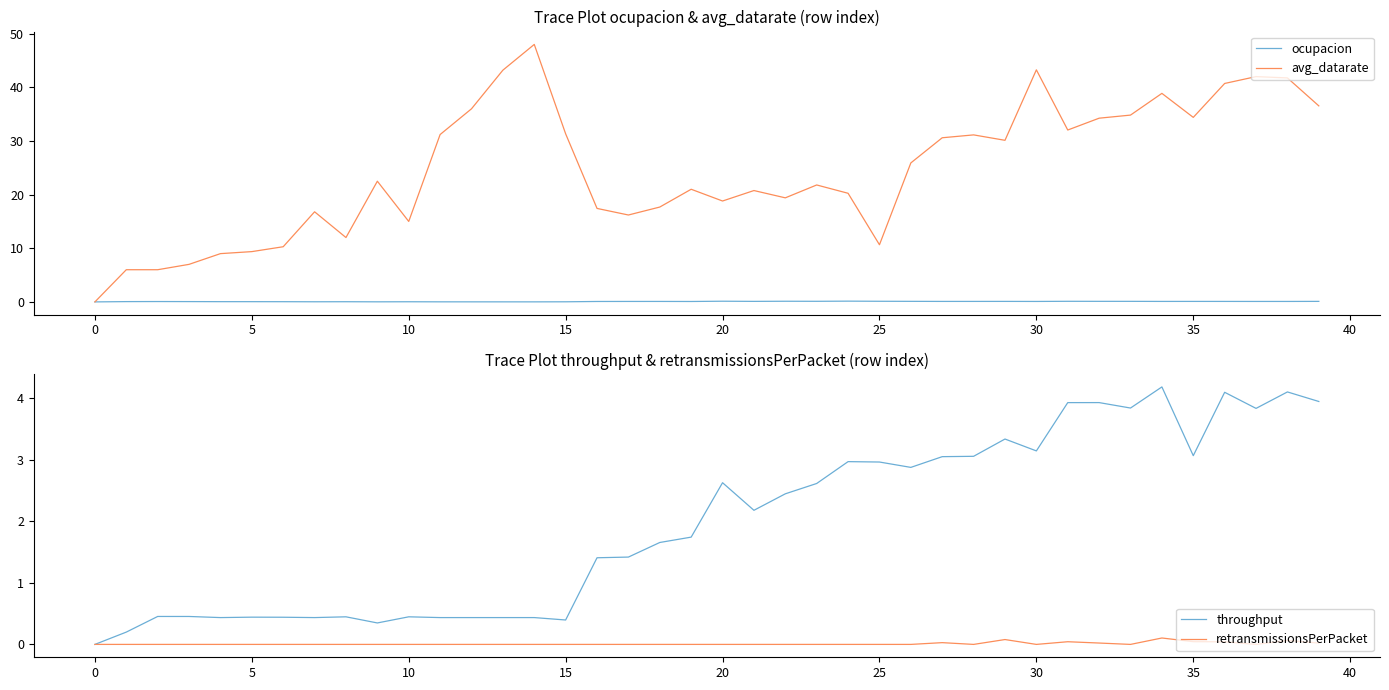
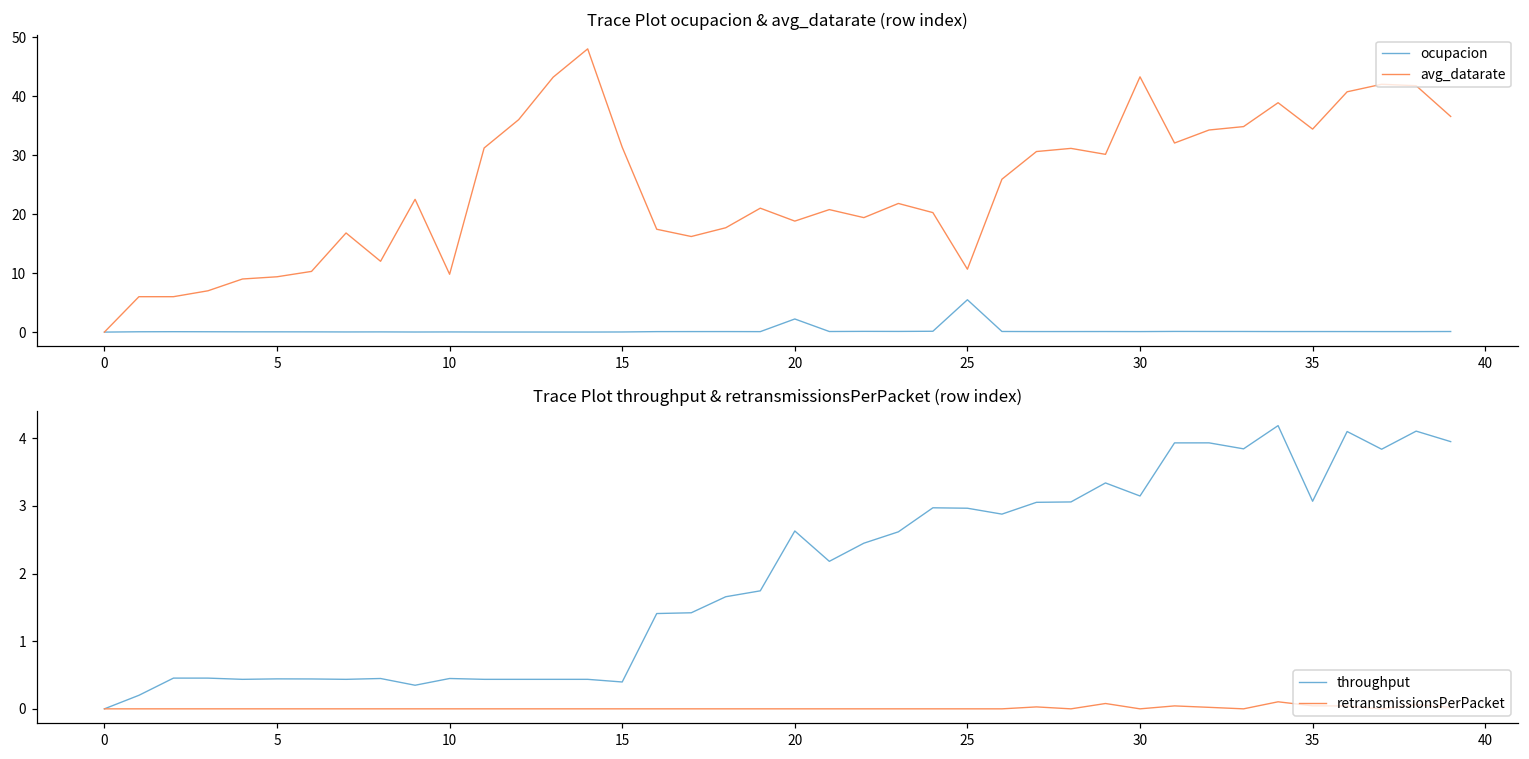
  {
    "Trace Plot ocupacion & avg_datarate (row index)": {
      "ocupacion": {
        "5": 0,
        "10": 0,
        "15": 0,
-       "20": 0,
-       "25": 0,
+       "20": 2,
+       "25": 5,
        "30": 0,
        "35": 0
      },
      "avg_datarate": {
        "5": 9,
-       "10": 15,
+       "10": 10,
        "15": 31,
        "20": 19,
        "25": 11,
        "30": 43,
        "35": 34
      }
    },
    "Trace Plot throughput & retransmissionsPerPacket (row index)": {
      "throughput": {
        "5": 0.4,
        "10": 0.4,
        "15": 0.4,
        "20": 2.6,
        "25": 3.0,
        "30": 3.1,
        "35": 3.1
      },
      "retransmissionsPerPacket": {
        "5": 0.0,
        "10": 0.0,
        "15": 0.0,
        "20": 0.0,
        "25": 0.0,
        "30": 0.0
      }
    }
  }
